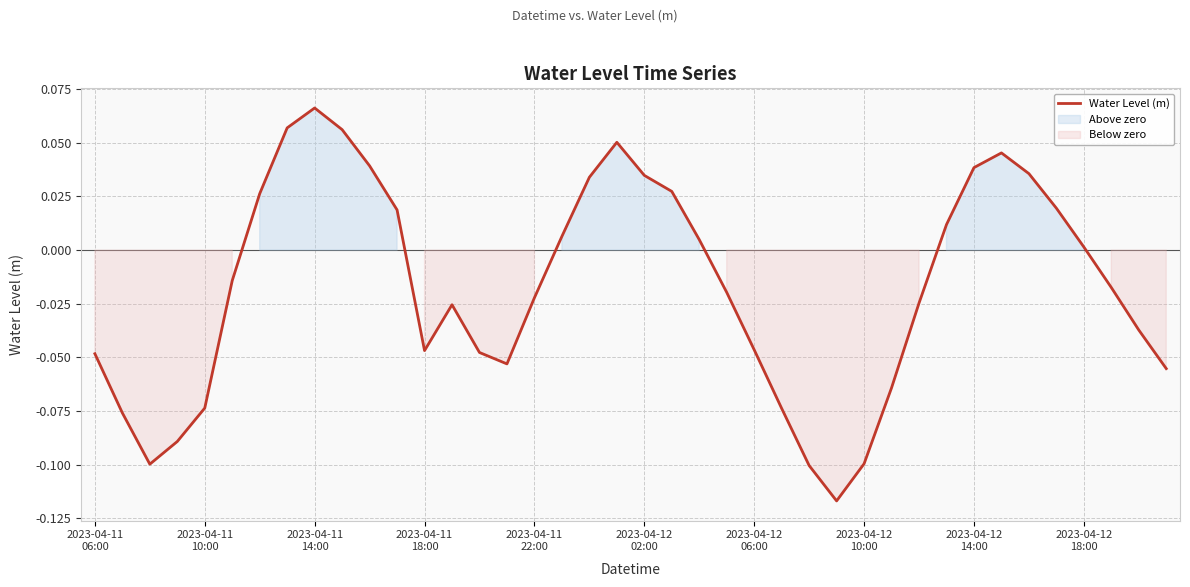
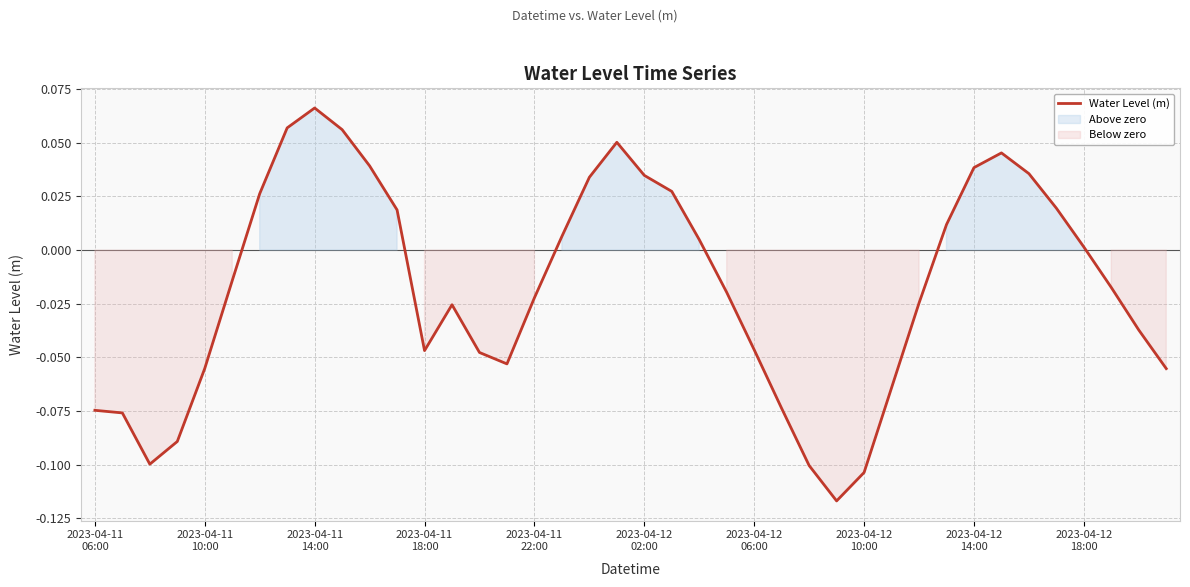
  {
-   "2023-04-11 06:00": -0.048,
-   "2023-04-11 10:00": -0.074,
+   "2023-04-11 06:00": -0.075,
+   "2023-04-11 10:00": -0.055,
    "2023-04-11 14:00": 0.066,
    "2023-04-11 18:00": -0.047,
    "2023-04-11 22:00": -0.022,
    "2023-04-12 02:00": 0.035,
    "2023-04-12 06:00": -0.046,
-   "2023-04-12 10:00": -0.100,
+   "2023-04-12 10:00": -0.104,
    "2023-04-12 14:00": 0.038,
    "2023-04-12 18:00": 0.001
  }
